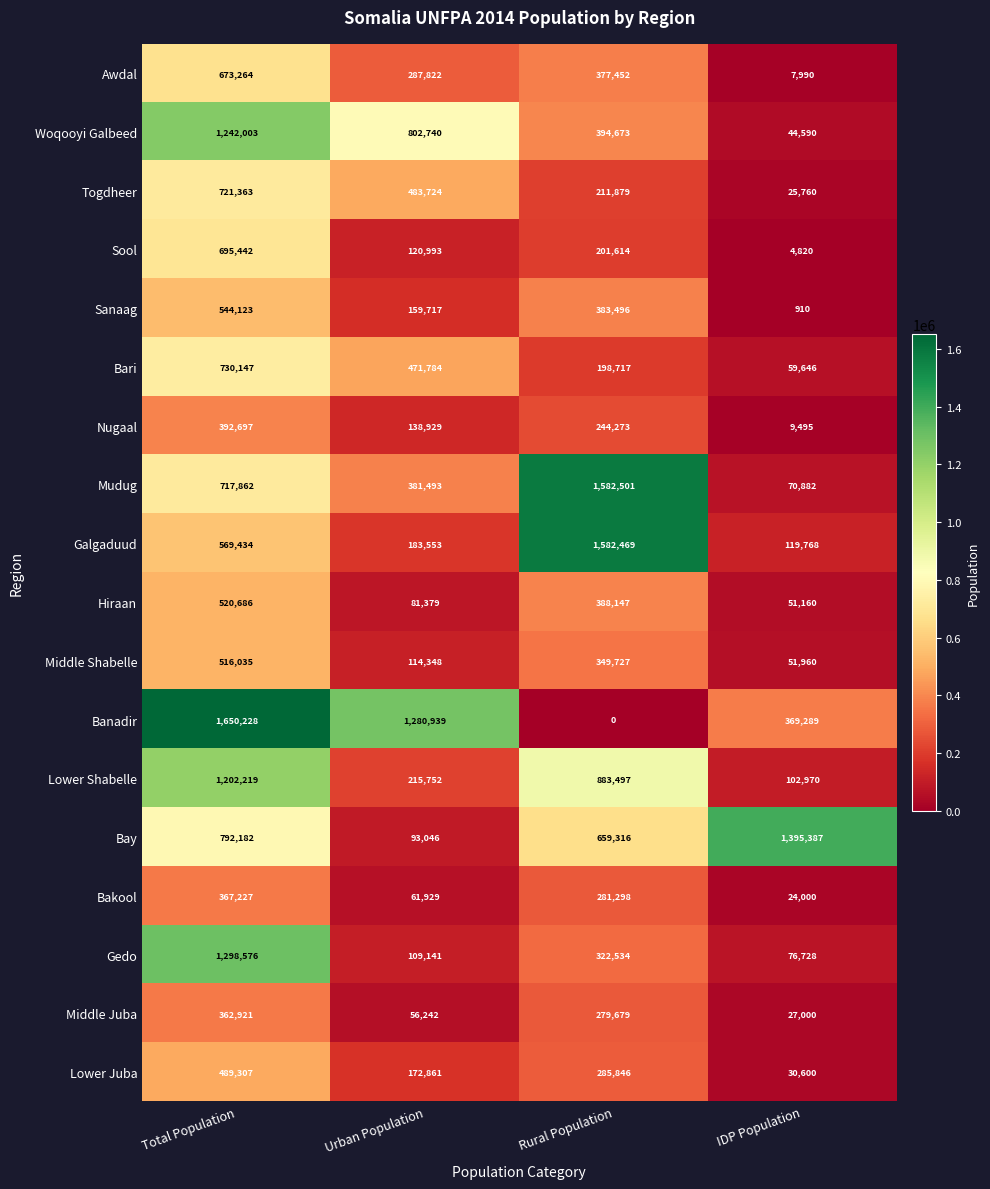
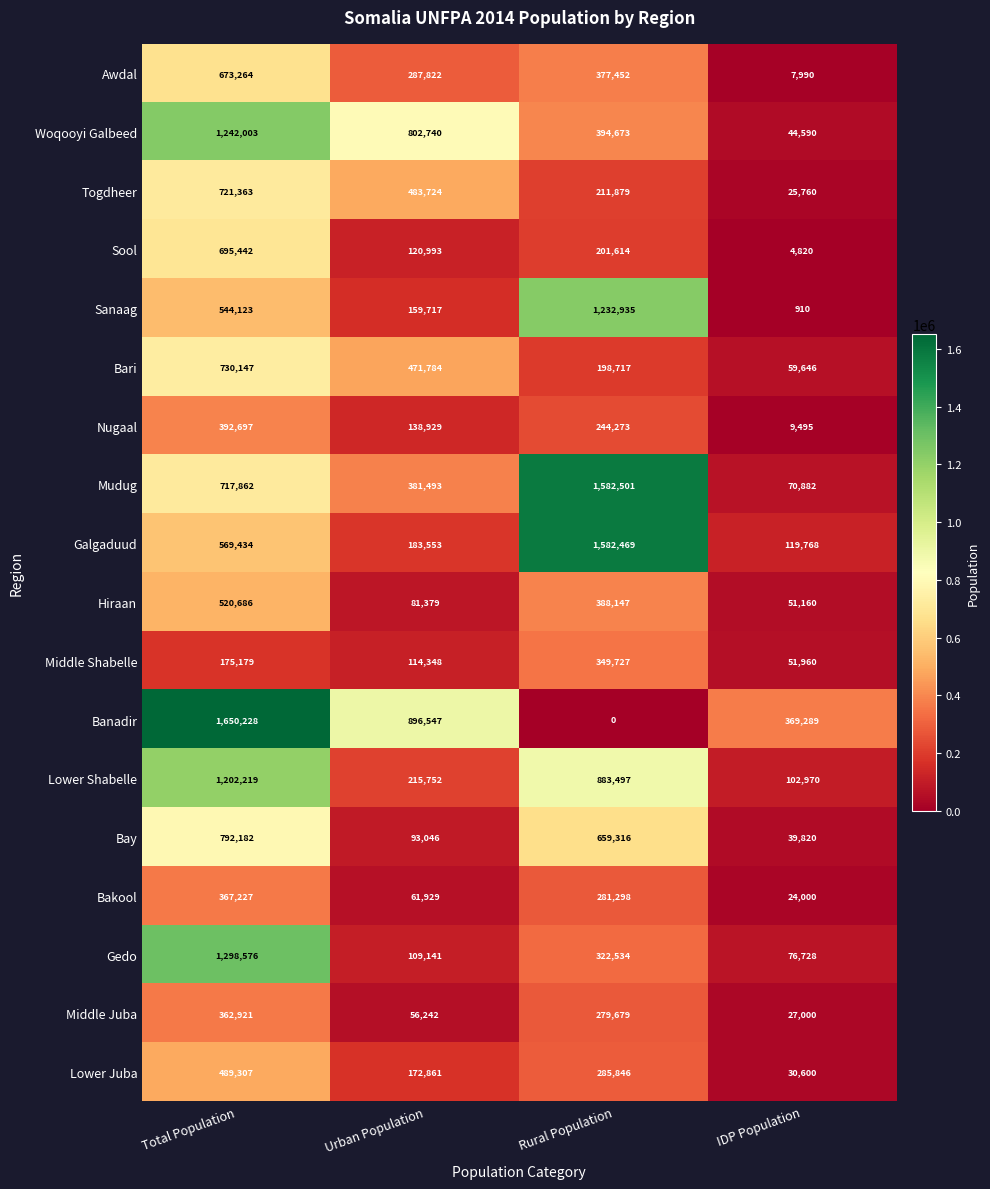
  {
    "Awdal": {
      "Total Population": "673,264",
      "Urban Population": "287,822",
      "Rural Population": "377,452",
      "IDP Population": "7,990"
    },
    "Woqooyi Galbeed": {
      "Total Population": "1,242,003",
      "Urban Population": "802,740",
      "Rural Population": "394,673",
      "IDP Population": "44,590"
    },
    "Togdheer": {
      "Total Population": "721,363",
      "Urban Population": "483,724",
      "Rural Population": "211,879",
      "IDP Population": "25,760"
    },
    "Sool": {
      "Total Population": "695,442",
      "Urban Population": "120,993",
      "Rural Population": "201,614",
      "IDP Population": "4,820"
    },
    "Sanaag": {
      "Total Population": "544,123",
      "Urban Population": "159,717",
-     "Rural Population": "383,496",
+     "Rural Population": "1,232,935",
      "IDP Population": "910"
    },
    "Bari": {
      "Total Population": "730,147",
      "Urban Population": "471,784",
      "Rural Population": "198,717",
      "IDP Population": "59,646"
    },
    "Nugaal": {
      "Total Population": "392,697",
      "Urban Population": "138,929",
      "Rural Population": "244,273",
      "IDP Population": "9,495"
    },
    "Mudug": {
      "Total Population": "717,862",
      "Urban Population": "381,493",
      "Rural Population": "1,582,501",
      "IDP Population": "70,882"
    },
    "Galgaduud": {
      "Total Population": "569,434",
      "Urban Population": "183,553",
      "Rural Population": "1,582,469",
      "IDP Population": "119,768"
    },
    "Hiraan": {
      "Total Population": "520,686",
      "Urban Population": "81,379",
      "Rural Population": "388,147",
      "IDP Population": "51,160"
    },
    "Middle Shabelle": {
-     "Total Population": "516,035",
+     "Total Population": "175,179",
      "Urban Population": "114,348",
      "Rural Population": "349,727",
      "IDP Population": "51,960"
    },
    "Banadir": {
      "Total Population": "1,650,228",
-     "Urban Population": "1,280,939",
+     "Urban Population": "896,547",
      "Rural Population": "0",
      "IDP Population": "369,289"
    },
    "Lower Shabelle": {
      "Total Population": "1,202,219",
      "Urban Population": "215,752",
      "Rural Population": "883,497",
      "IDP Population": "102,970"
    },
    "Bay": {
      "Total Population": "792,182",
      "Urban Population": "93,046",
      "Rural Population": "659,316",
-     "IDP Population": "1,395,387"
+     "IDP Population": "39,820"
    },
    "Bakool": {
      "Total Population": "367,227",
      "Urban Population": "61,929",
      "Rural Population": "281,298",
      "IDP Population": "24,000"
    },
    "Gedo": {
      "Total Population": "1,298,576",
      "Urban Population": "109,141",
      "Rural Population": "322,534",
      "IDP Population": "76,728"
    },
    "Middle Juba": {
      "Total Population": "362,921",
      "Urban Population": "56,242",
      "Rural Population": "279,679",
      "IDP Population": "27,000"
    },
    "Lower Juba": {
      "Total Population": "489,307",
      "Urban Population": "172,861",
      "Rural Population": "285,846",
      "IDP Population": "30,600"
    }
  }
